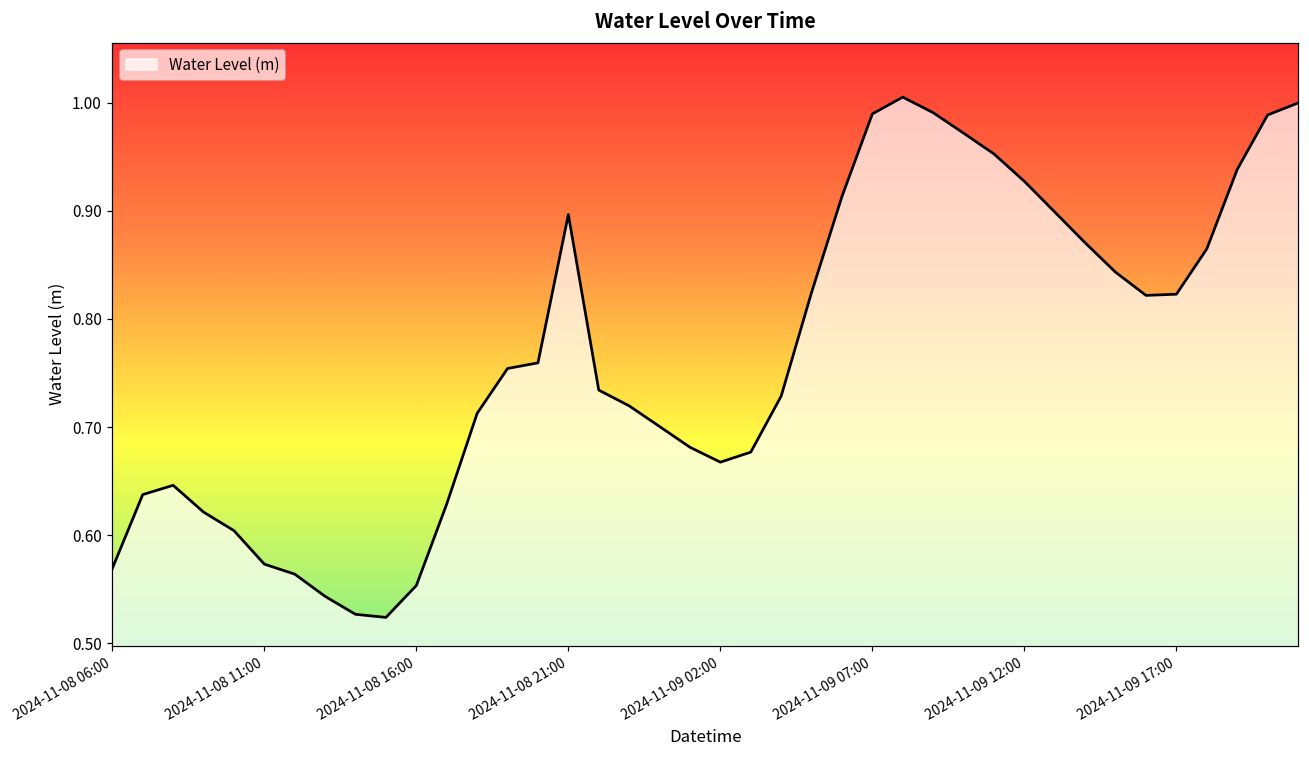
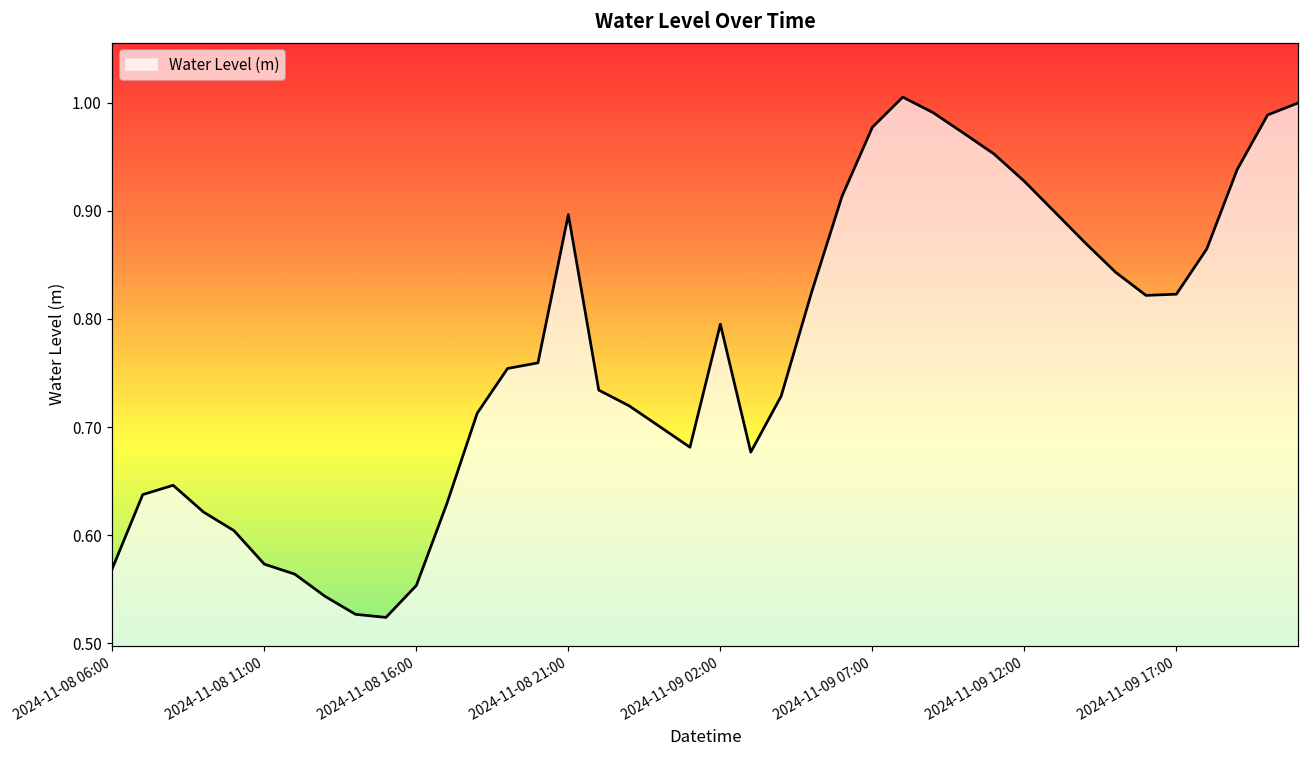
  {
    "2024-11-08 06:00": 0.57,
    "2024-11-08 11:00": 0.57,
    "2024-11-08 16:00": 0.55,
    "2024-11-08 21:00": 0.90,
-   "2024-11-09 02:00": 0.67,
-   "2024-11-09 07:00": 0.99,
+   "2024-11-09 02:00": 0.80,
+   "2024-11-09 07:00": 0.98,
    "2024-11-09 12:00": 0.93,
    "2024-11-09 17:00": 0.82
  }
